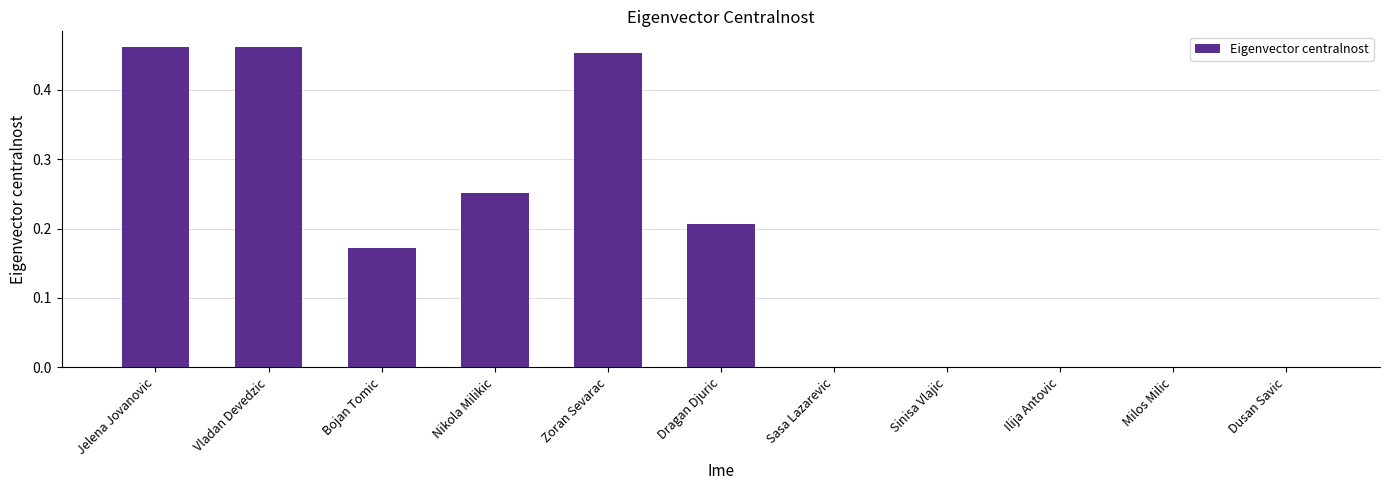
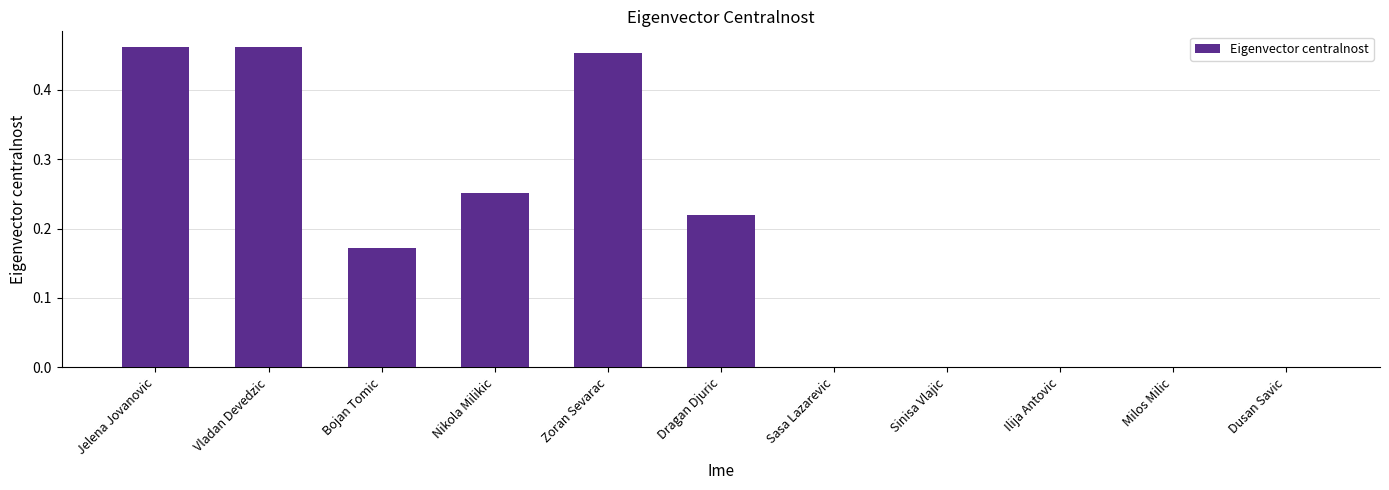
  {
    "Jelena Jovanovic": 0.46,
    "Vladan Devedzic": 0.46,
    "Bojan Tomic": 0.17,
    "Nikola Milikic": 0.25,
    "Zoran Sevarac": 0.45,
-   "Dragan Djuric": 0.21
+   "Dragan Djuric": 0.22
  }
